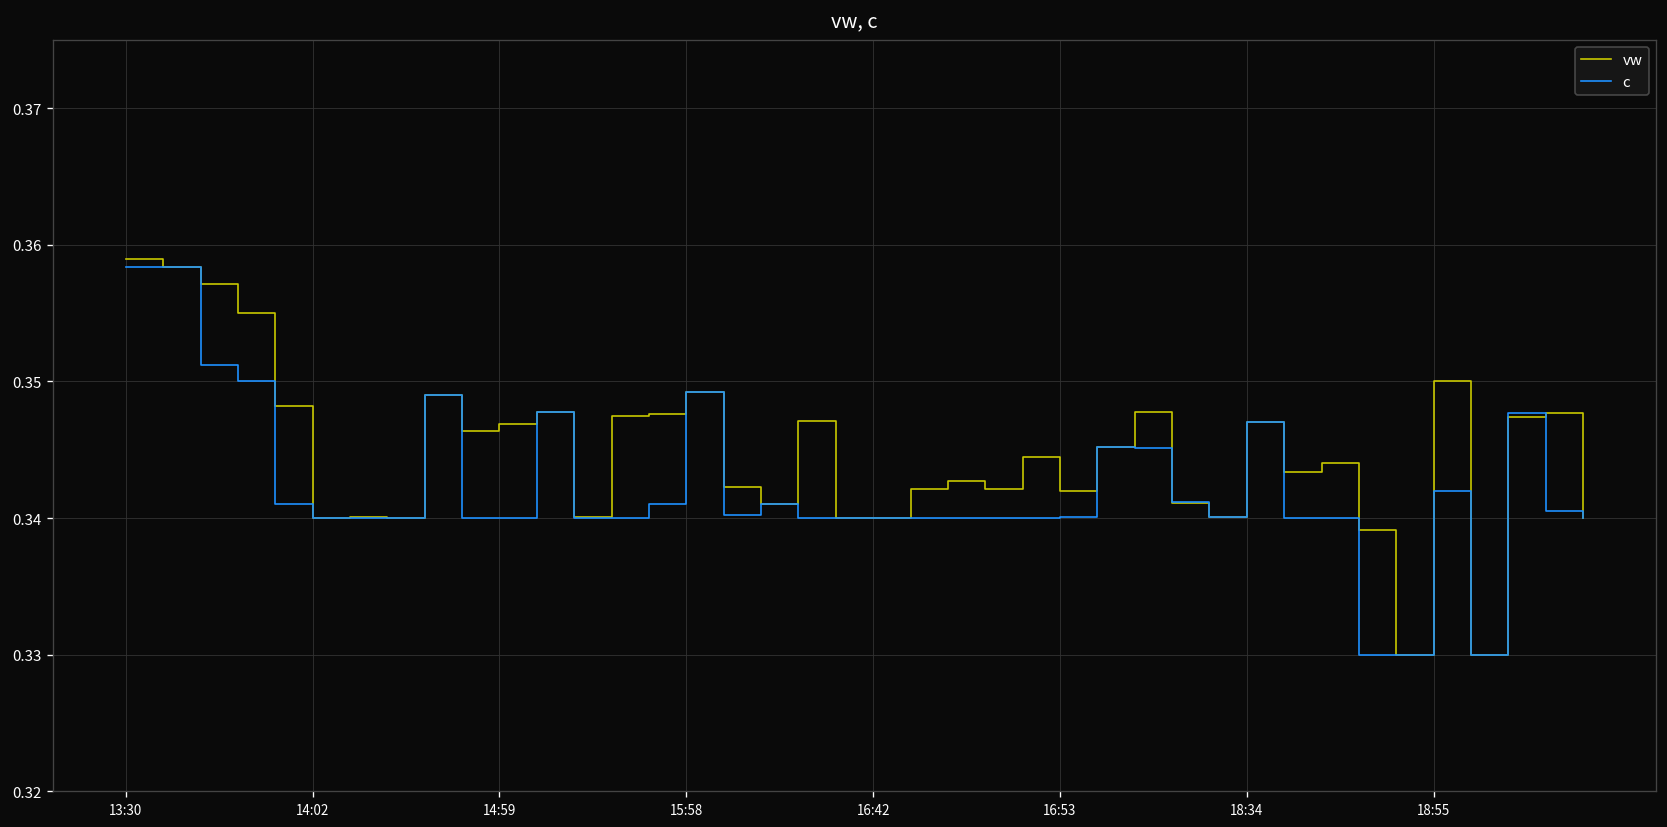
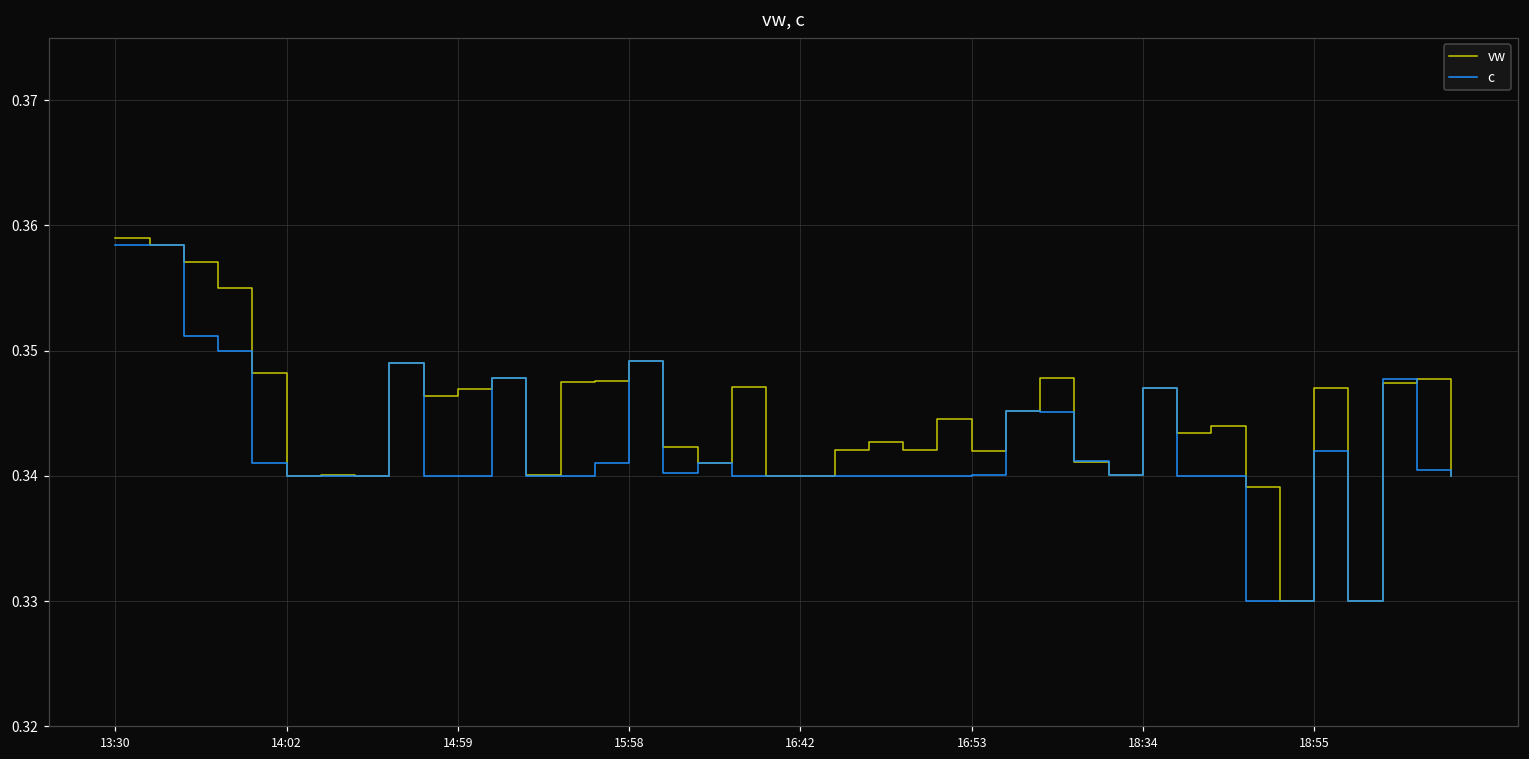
  {
    "vw": {
      "13:30": 0.359,
      "14:59": 0.347,
      "16:53": 0.342,
-     "18:55": 0.350
+     "18:55": 0.347
    },
    "c": {
      "13:30": 0.3584,
      "14:59": 0.340,
      "16:53": 0.340,
      "18:55": 0.342
    }
  }
